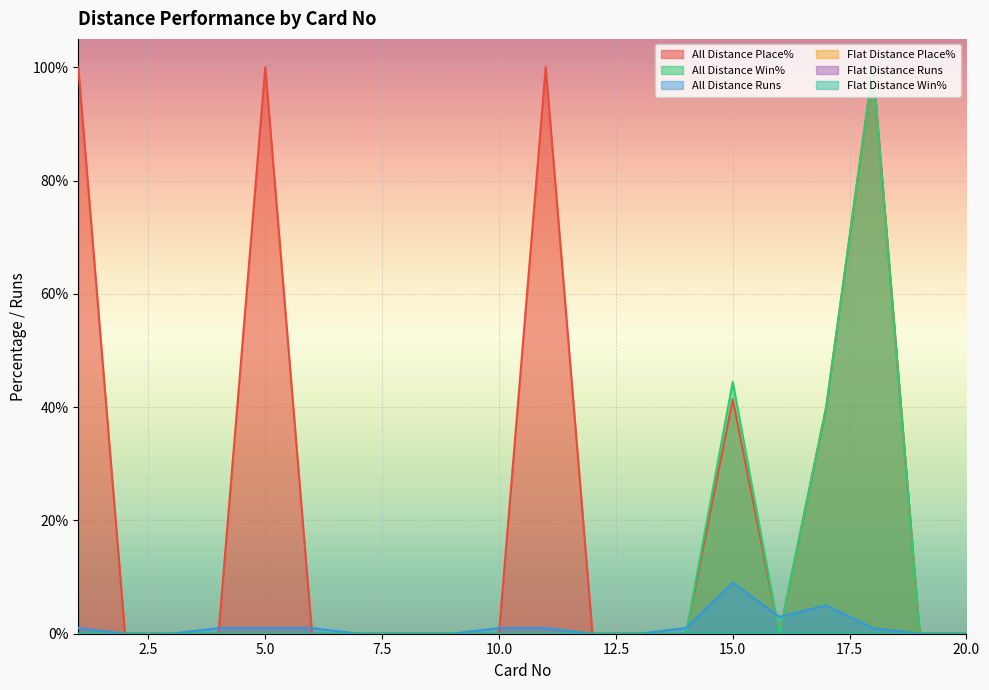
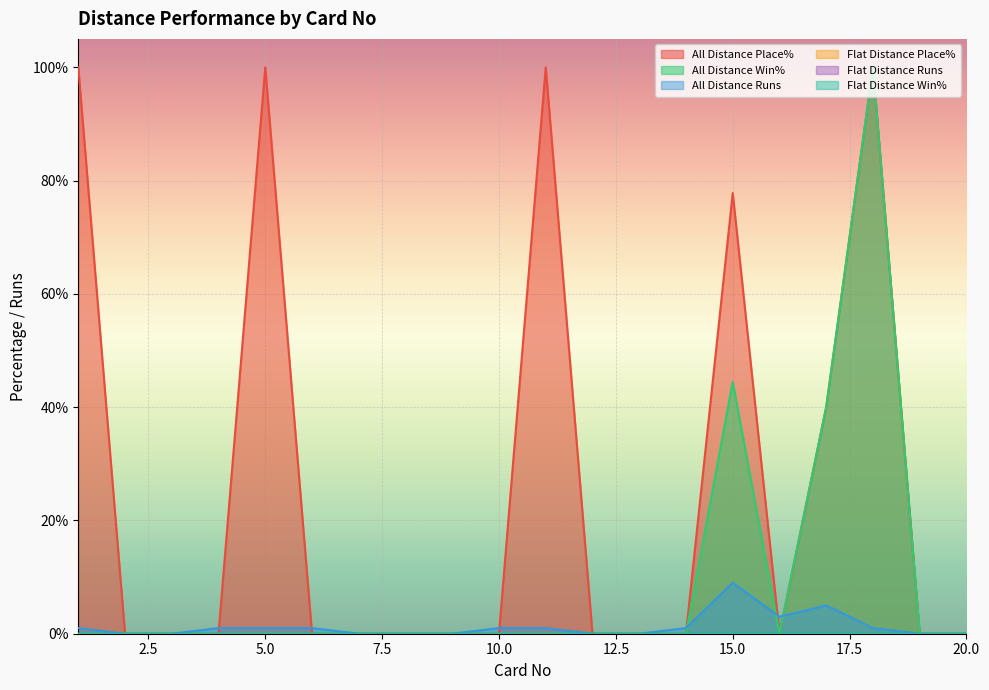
  {
    "All Distance Place%": {
      "5.0": "100%",
-     "15.0": "41%"
+     "15.0": "78%"
    }
  }
